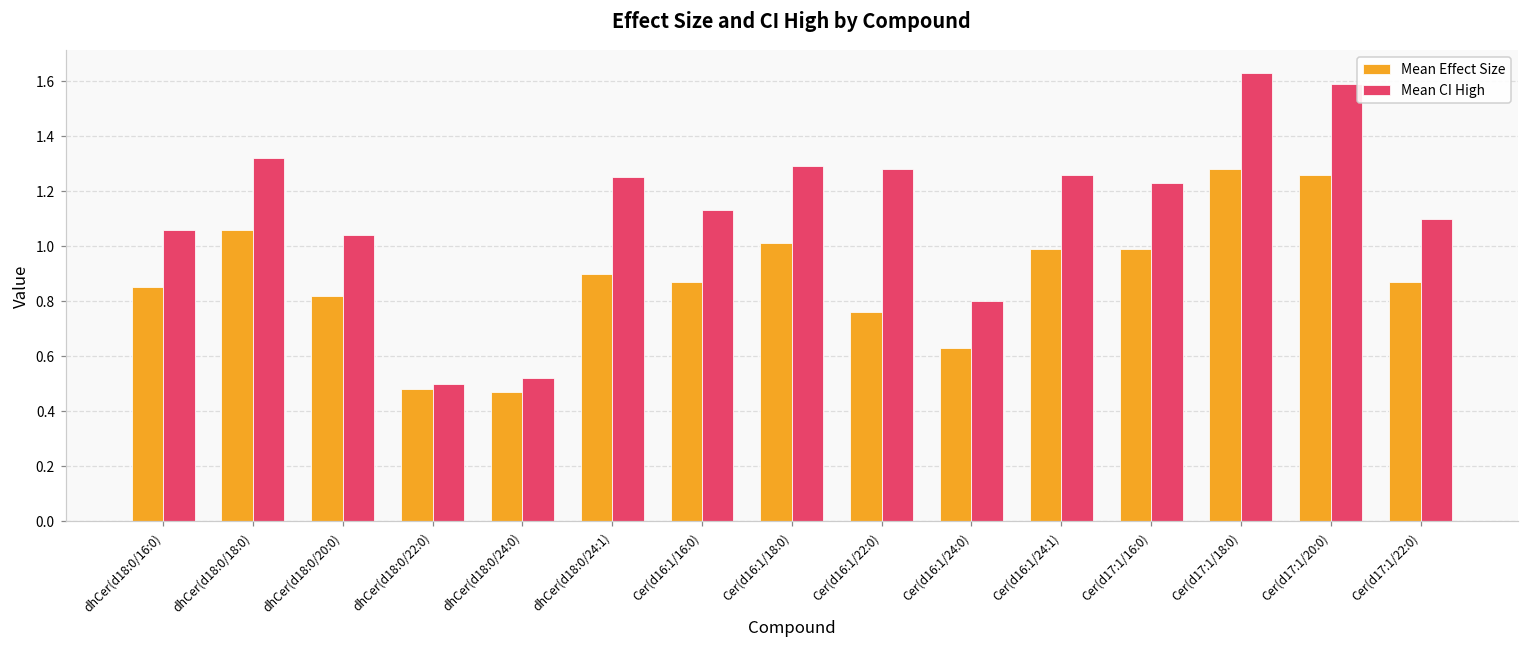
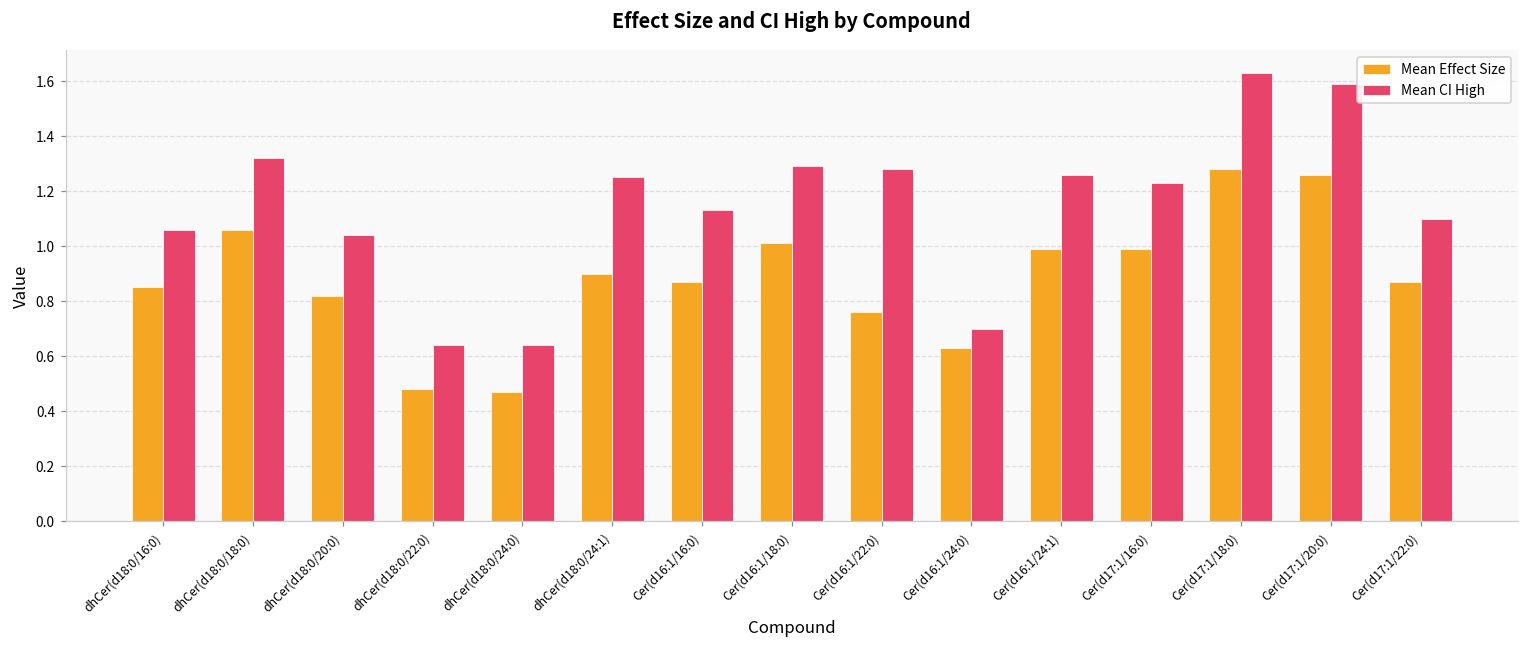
  {
    "Mean Effect Size": {
      "dhCer(d18:0/16:0)": 0.85,
      "dhCer(d18:0/18:0)": 1.06,
      "dhCer(d18:0/20:0)": 0.82,
      "dhCer(d18:0/22:0)": 0.48,
      "dhCer(d18:0/24:0)": 0.47,
      "dhCer(d18:0/24:1)": 0.90,
      "Cer(d16:1/16:0)": 0.87,
      "Cer(d16:1/18:0)": 1.01,
      "Cer(d16:1/22:0)": 0.76,
      "Cer(d16:1/24:0)": 0.63,
      "Cer(d16:1/24:1)": 0.99,
      "Cer(d17:1/16:0)": 0.99,
      "Cer(d17:1/18:0)": 1.28,
      "Cer(d17:1/20:0)": 1.26,
      "Cer(d17:1/22:0)": 0.87
    },
    "Mean CI High": {
      "dhCer(d18:0/16:0)": 1.06,
      "dhCer(d18:0/18:0)": 1.32,
      "dhCer(d18:0/20:0)": 1.04,
-     "dhCer(d18:0/22:0)": 0.50,
-     "dhCer(d18:0/24:0)": 0.52,
+     "dhCer(d18:0/22:0)": 0.64,
+     "dhCer(d18:0/24:0)": 0.64,
      "dhCer(d18:0/24:1)": 1.25,
      "Cer(d16:1/16:0)": 1.13,
      "Cer(d16:1/18:0)": 1.29,
      "Cer(d16:1/22:0)": 1.28,
-     "Cer(d16:1/24:0)": 0.8,
+     "Cer(d16:1/24:0)": 0.7,
      "Cer(d16:1/24:1)": 1.26,
      "Cer(d17:1/16:0)": 1.23,
      "Cer(d17:1/18:0)": 1.63,
      "Cer(d17:1/20:0)": 1.59,
      "Cer(d17:1/22:0)": 1.10
    }
  }
